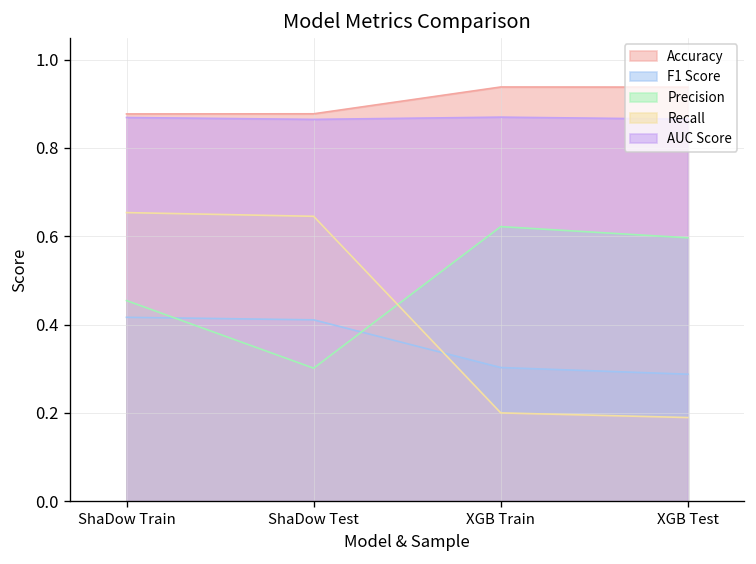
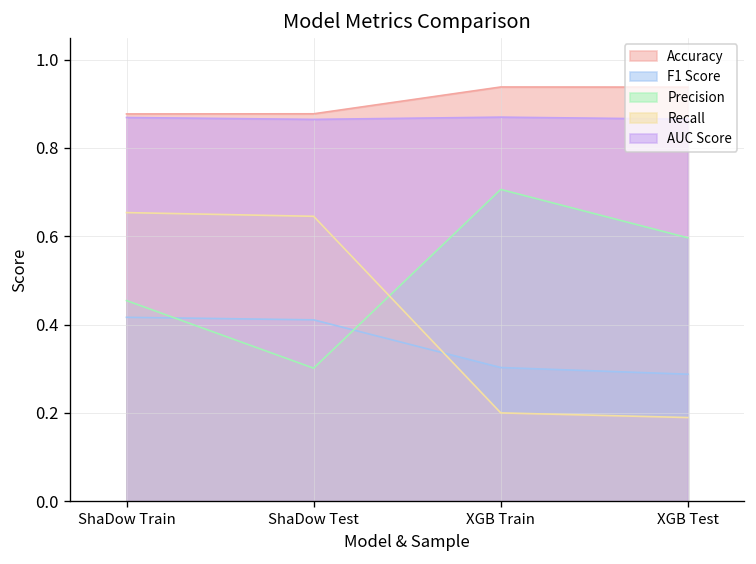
  {
    "Precision": {
      "ShaDow Train": 0.45,
      "ShaDow Test": 0.30,
-     "XGB Train": 0.62,
+     "XGB Train": 0.71,
      "XGB Test": 0.60
    }
  }
